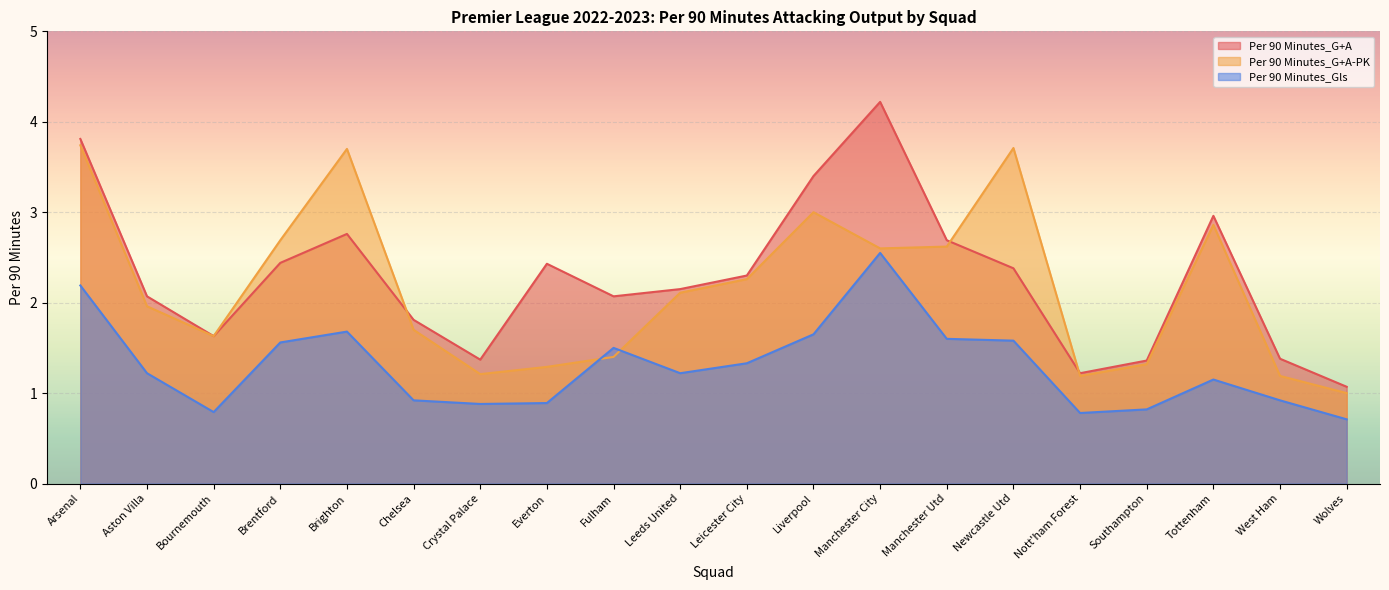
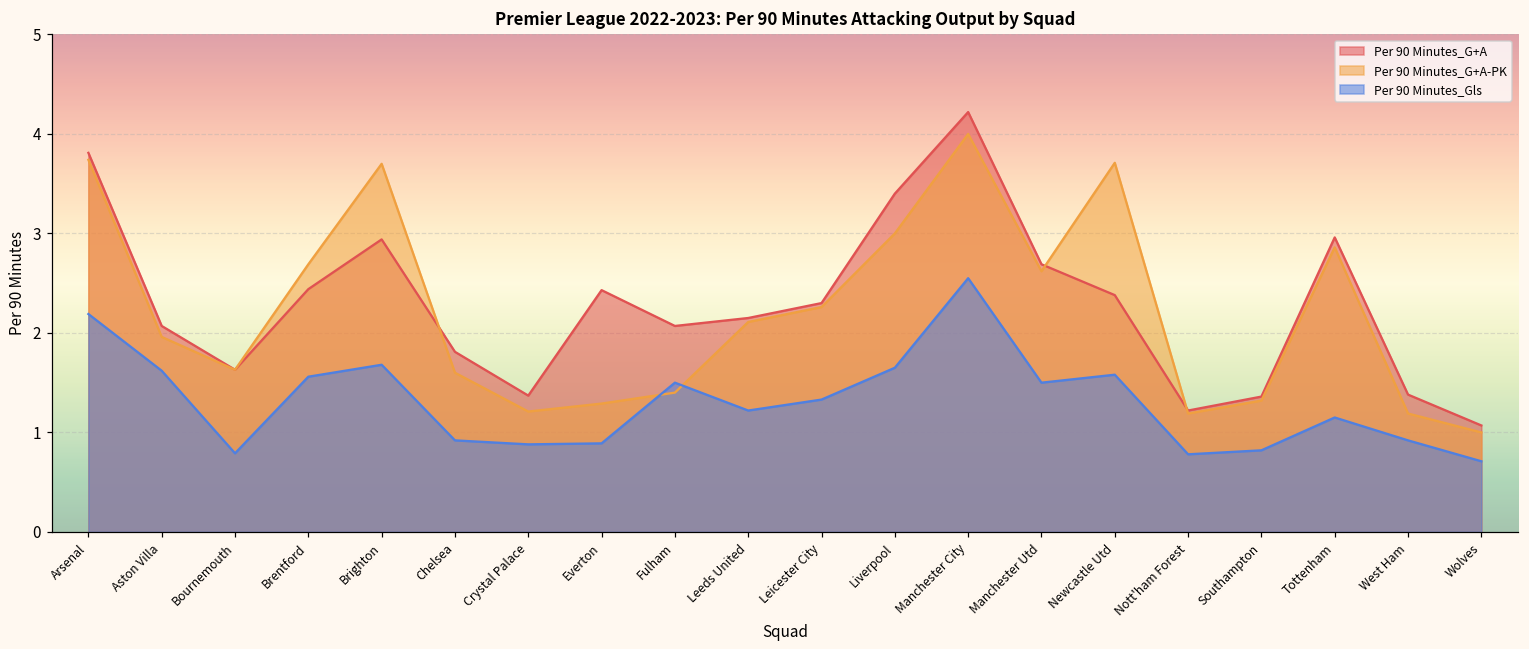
  {
    "Per 90 Minutes_G+A": {
      "Arsenal": 3.8,
      "Aston Villa": 2.1,
      "Brentford": 2.4,
-     "Brighton": 2.8,
+     "Brighton": 2.9,
      "Chelsea": 1.8,
      "Crystal Palace": 1.4,
      "Everton": 2.4,
      "Fulham": 2.1,
      "Leeds United": 2.2,
      "Leicester City": 2.3,
      "Liverpool": 3.4,
      "Manchester City": 4.2,
      "Manchester Utd": 2.7,
      "Newcastle Utd": 2.4,
      "Nott'ham Forest": 1.2,
      "Southampton": 1.4,
      "Tottenham": 3.0,
      "West Ham": 1.4,
      "Wolves": 1.1
    },
    "Per 90 Minutes_G+A-PK": {
      "Arsenal": 3.7,
      "Aston Villa": 2.0,
      "Brentford": 2.7,
      "Brighton": 3.7,
-     "Chelsea": 1.7,
+     "Chelsea": 1.6,
      "Crystal Palace": 1.2,
      "Everton": 1.3,
      "Fulham": 1.4,
      "Leeds United": 2.1,
      "Leicester City": 2.3,
      "Liverpool": 3.0,
-     "Manchester City": 2.6,
+     "Manchester City": 4.0,
      "Manchester Utd": 2.6,
      "Newcastle Utd": 3.7,
      "Nott'ham Forest": 1.2,
      "Southampton": 1.3,
      "Tottenham": 2.9,
      "West Ham": 1.2,
      "Wolves": 1.0
    },
    "Per 90 Minutes_Gls": {
      "Arsenal": 2.2,
-     "Aston Villa": 1.2,
+     "Aston Villa": 1.6,
      "Bournemouth": 0.8,
      "Brentford": 1.6,
      "Brighton": 1.7,
      "Chelsea": 0.9,
      "Crystal Palace": 0.9,
      "Everton": 0.9,
      "Fulham": 1.5,
      "Leeds United": 1.2,
      "Leicester City": 1.3,
      "Liverpool": 1.7,
      "Manchester City": 2.6,
-     "Manchester Utd": 1.6,
+     "Manchester Utd": 1.5,
      "Newcastle Utd": 1.6,
      "Nott'ham Forest": 0.8,
      "Southampton": 0.8,
      "Tottenham": 1.2,
      "West Ham": 0.9,
      "Wolves": 0.7
    }
  }
